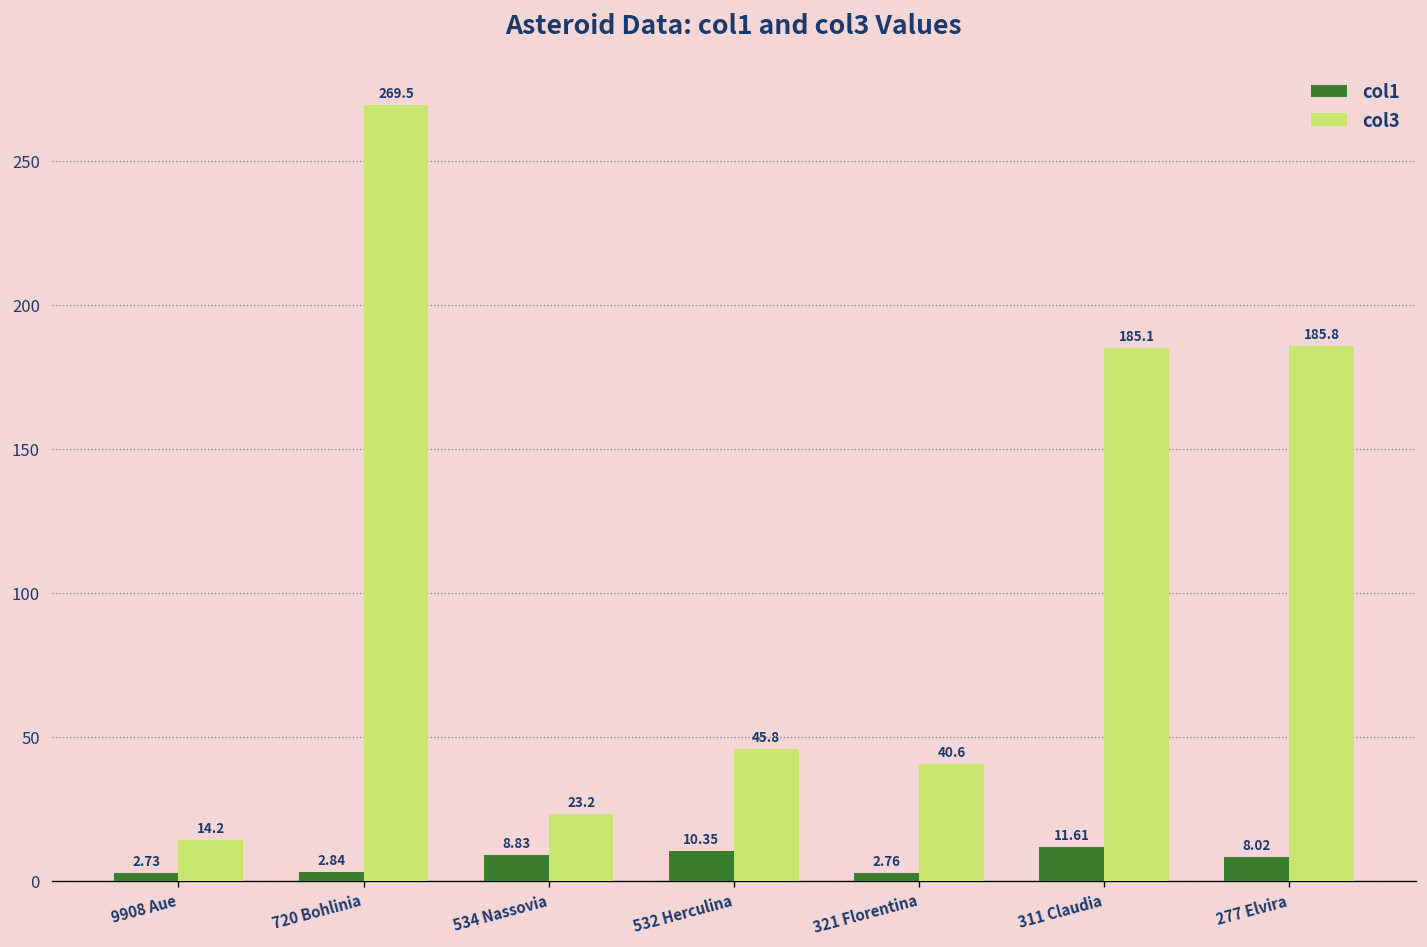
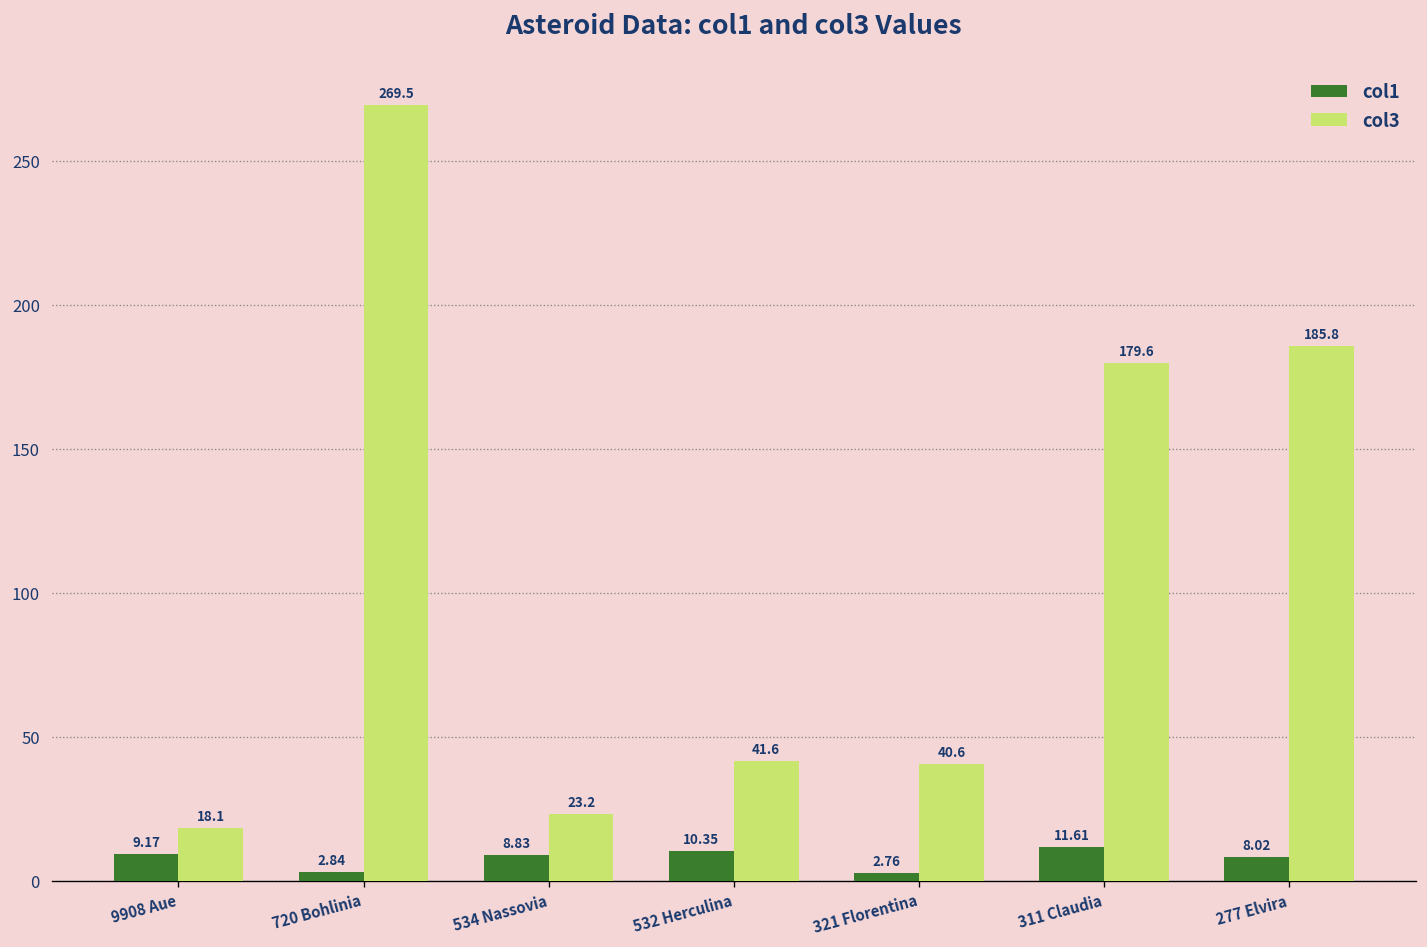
  {
    "col1": {
-     "9908 Aue": 2.73,
+     "9908 Aue": 9.17,
      "720 Bohlinia": 2.84,
      "534 Nassovia": 8.83,
      "532 Herculina": 10.35,
      "321 Florentina": 2.76,
      "311 Claudia": 11.61,
      "277 Elvira": 8.02
    },
    "col3": {
-     "9908 Aue": 14.2,
+     "9908 Aue": 18.1,
      "720 Bohlinia": 269.5,
      "534 Nassovia": 23.2,
-     "532 Herculina": 45.8,
+     "532 Herculina": 41.6,
      "321 Florentina": 40.6,
-     "311 Claudia": 185.1,
+     "311 Claudia": 179.6,
      "277 Elvira": 185.8
    }
  }
